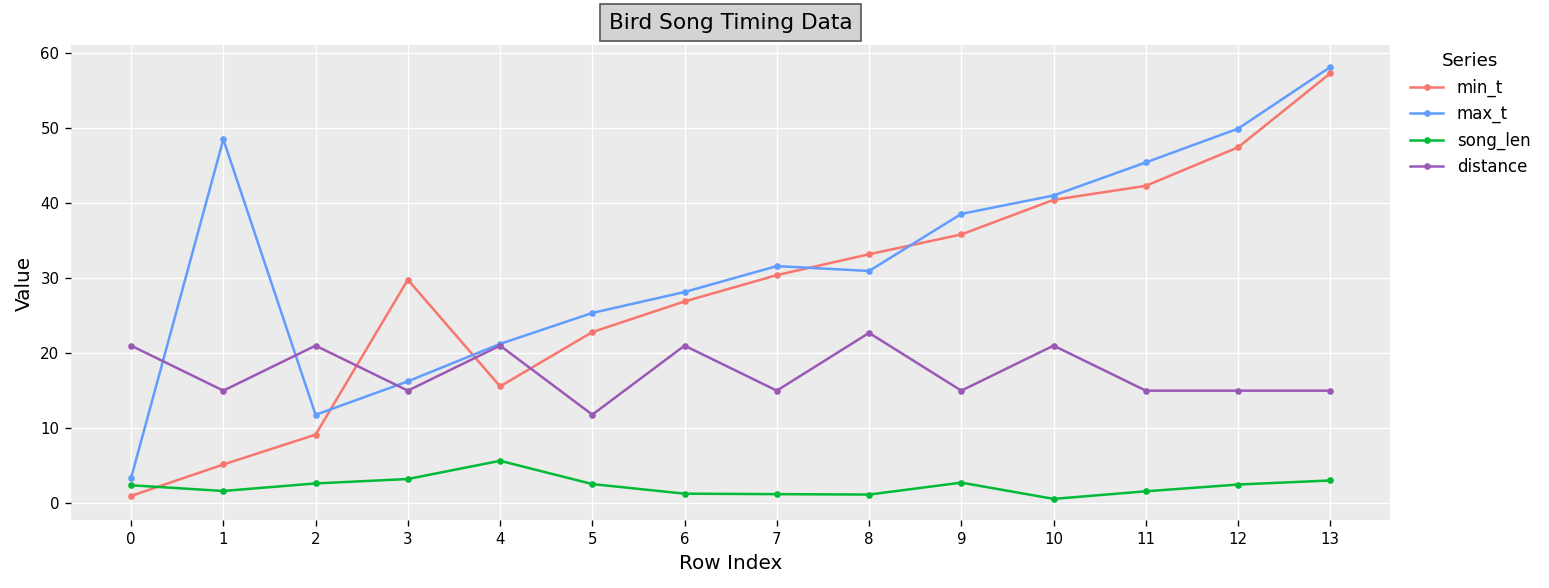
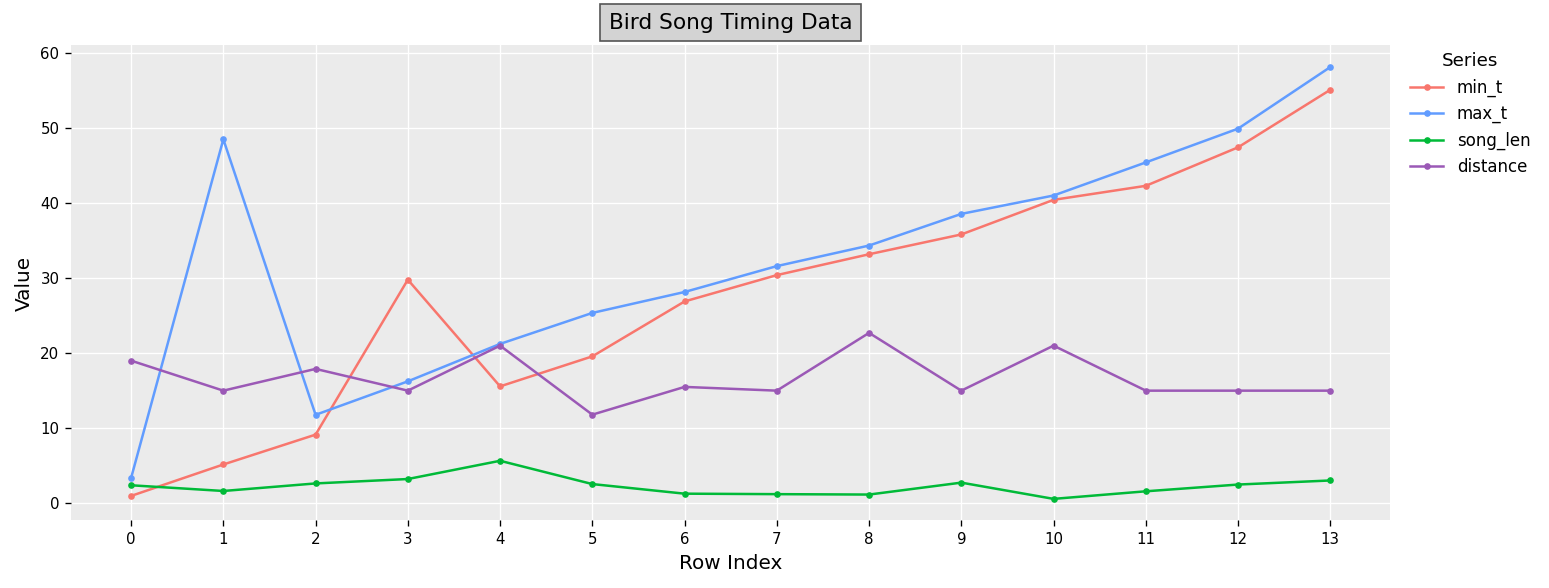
  {
    "min_t": {
      "0": 1,
      "1": 5,
      "2": 9,
      "3": 30,
      "4": 16,
-     "5": 23,
+     "5": 20,
      "6": 27,
      "7": 30,
      "8": 33,
      "9": 36,
      "10": 40,
      "11": 42,
      "12": 47,
-     "13": 57
+     "13": 55
    },
    "max_t": {
      "0": 3,
      "1": 49,
      "2": 12,
      "3": 16,
      "5": 25,
      "6": 28,
      "7": 32,
-     "8": 31,
+     "8": 34,
      "9": 39,
      "10": 41,
      "11": 45,
      "12": 50,
      "13": 58
    },
    "song_len": {
      "0": 2,
      "1": 2,
      "2": 3,
      "3": 3,
      "4": 6,
      "5": 3,
      "6": 1,
      "7": 1,
      "8": 1,
      "9": 3,
      "10": 1,
      "11": 2,
      "12": 2,
      "13": 3
    },
    "distance": {
-     "0": 21,
+     "0": 19,
      "1": 15,
-     "2": 21,
+     "2": 18,
      "3": 15,
      "5": 12,
-     "6": 21,
+     "6": 16,
      "7": 15,
      "8": 23,
      "9": 15,
      "10": 21,
      "11": 15,
      "12": 15,
      "13": 15
    }
  }
